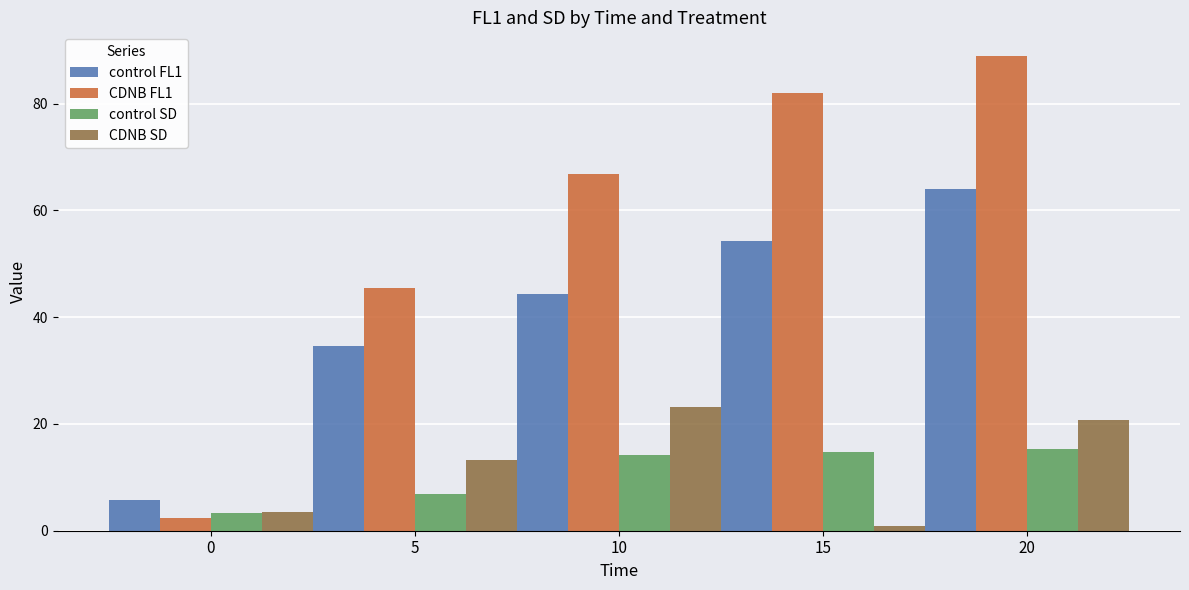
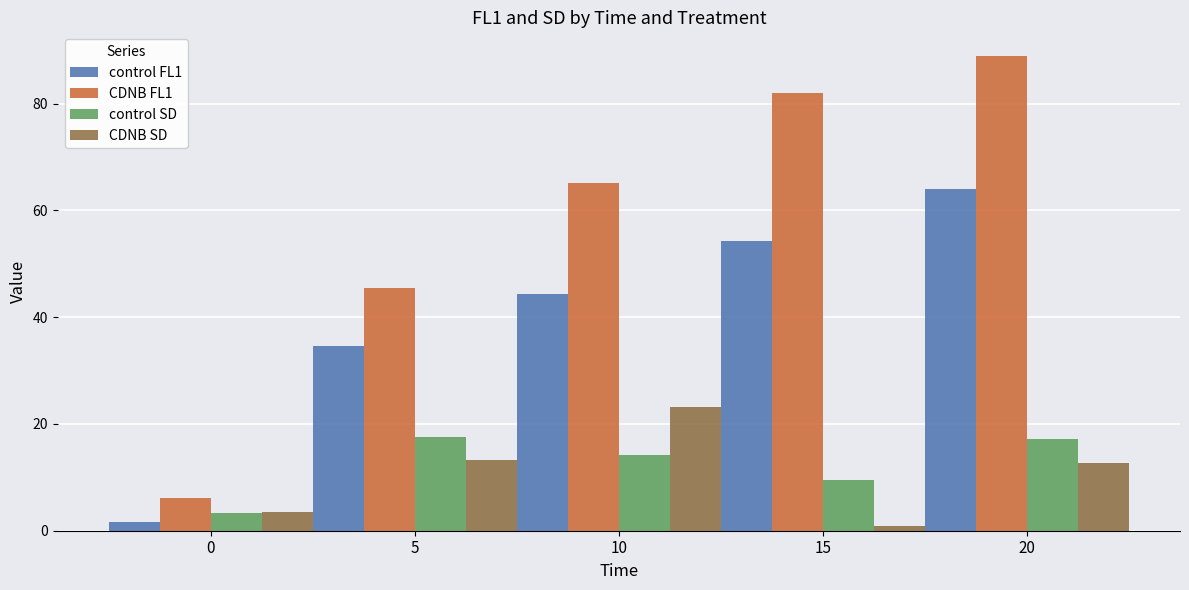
  {
    "control FL1": {
-     "0": 6,
+     "0": 2,
      "5": 35,
      "10": 44,
      "15": 54,
      "20": 64
    },
    "CDNB FL1": {
-     "0": 2,
+     "0": 6,
      "5": 45,
-     "10": 67,
+     "10": 65,
      "15": 82,
      "20": 89
    },
    "control SD": {
      "0": 3,
-     "5": 7,
+     "5": 18,
      "10": 14,
-     "15": 15,
-     "20": 15
+     "15": 9,
+     "20": 17
    },
    "CDNB SD": {
      "0": 4,
      "5": 13,
      "10": 23,
      "15": 1,
-     "20": 21
+     "20": 13
    }
  }
